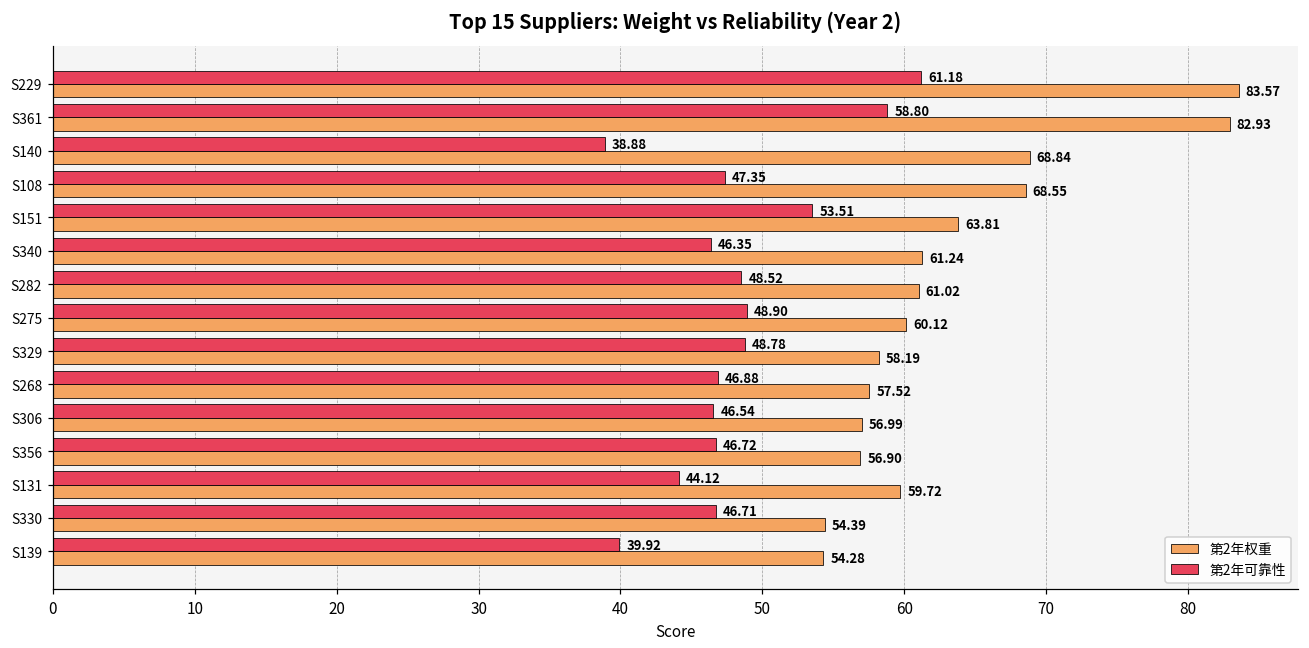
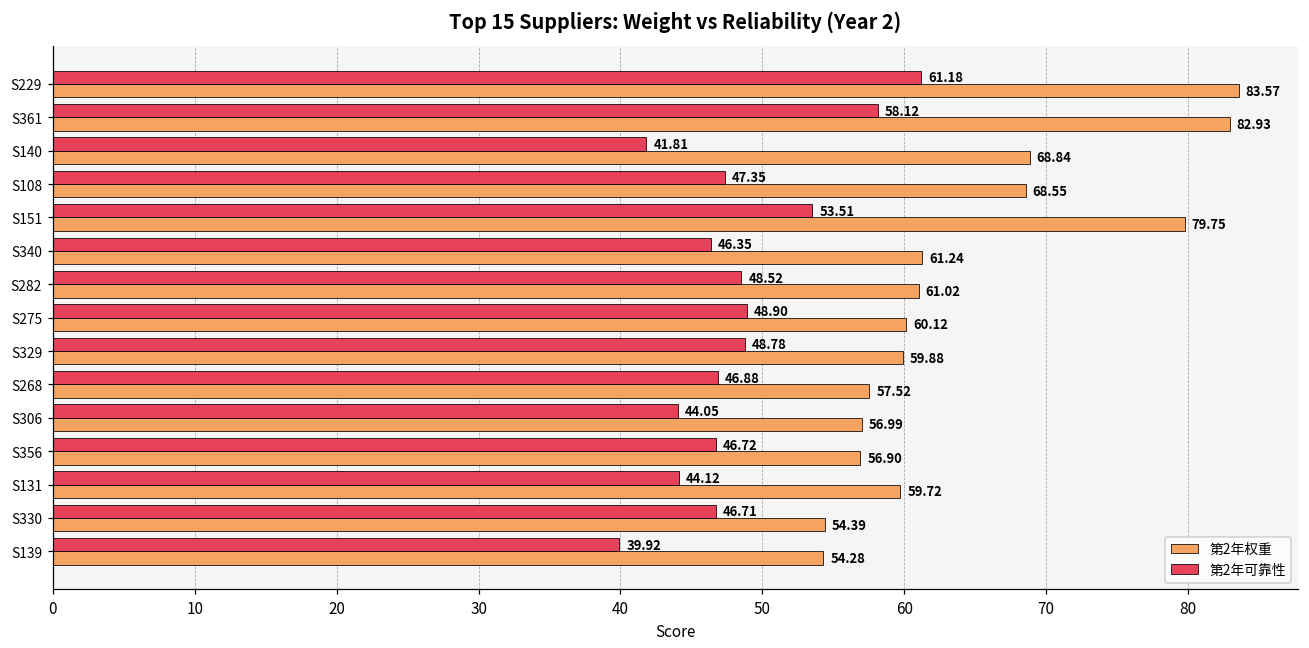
  {
    "第2年权重": {
      "S229": 83.57,
      "S361": 82.93,
      "S140": 68.84,
      "S108": 68.55,
-     "S151": 63.81,
+     "S151": 79.75,
      "S340": 61.24,
      "S282": 61.02,
      "S275": 60.12,
-     "S329": 58.19,
+     "S329": 59.88,
      "S268": 57.52,
      "S306": 56.99,
      "S356": 56.90,
      "S131": 59.72,
      "S330": 54.39,
      "S139": 54.28
    },
    "第2年可靠性": {
      "S229": 61.18,
-     "S361": 58.80,
-     "S140": 38.88,
+     "S361": 58.12,
+     "S140": 41.81,
      "S108": 47.35,
      "S151": 53.51,
      "S340": 46.35,
      "S282": 48.52,
      "S275": 48.90,
      "S329": 48.78,
      "S268": 46.88,
-     "S306": 46.54,
+     "S306": 44.05,
      "S356": 46.72,
      "S131": 44.12,
      "S330": 46.71,
      "S139": 39.92
    }
  }
